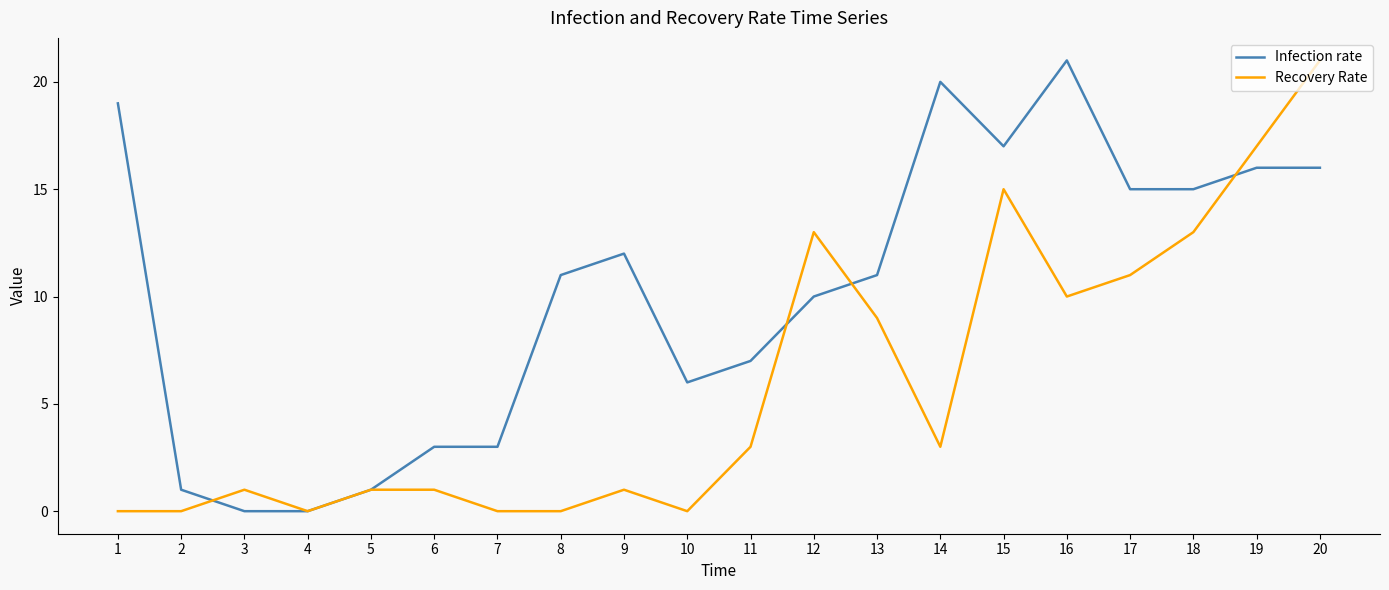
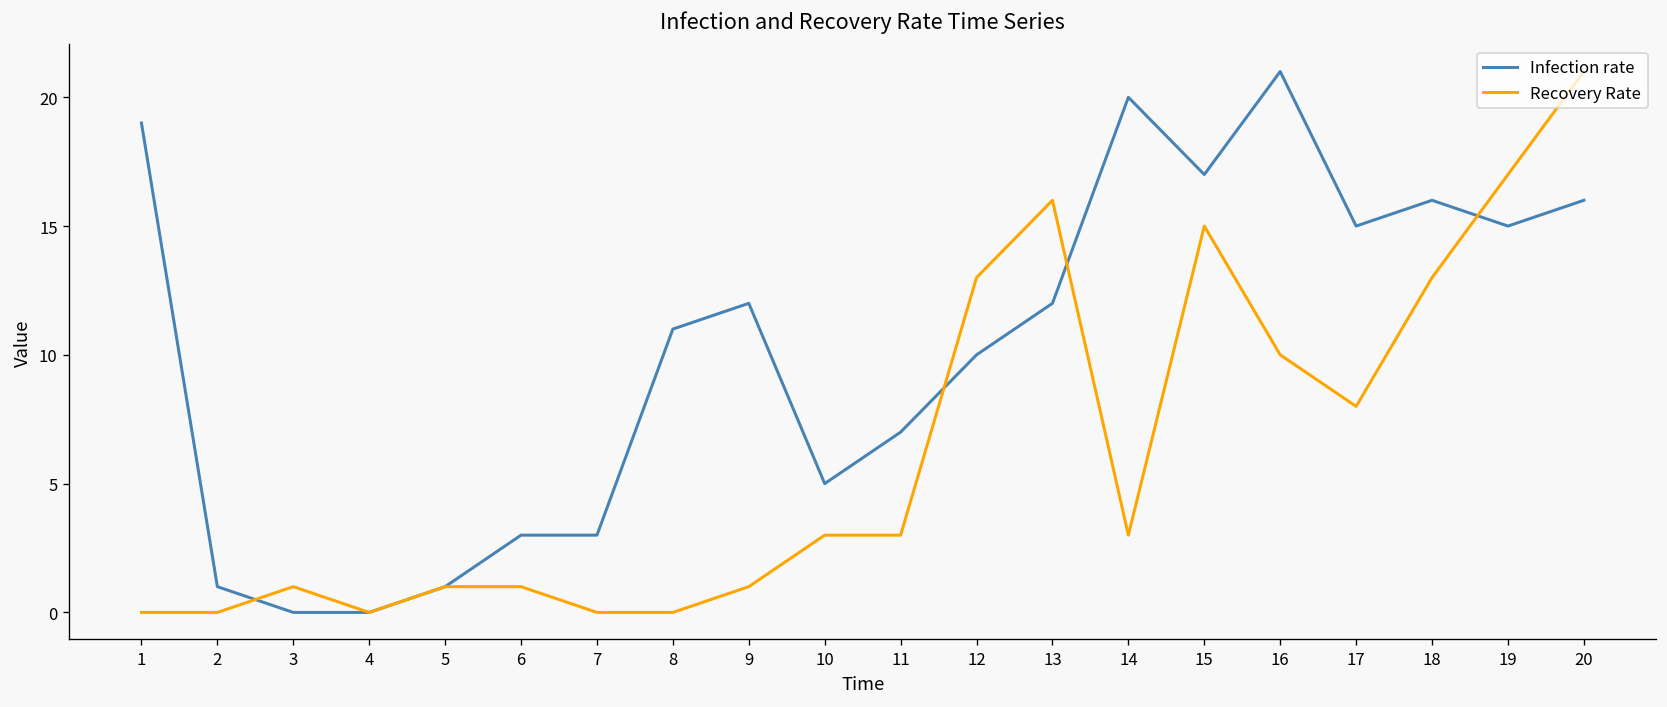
  {
    "Infection rate": {
      "1": 19,
      "2": 1,
      "3": 0,
      "6": 3,
      "7": 3,
      "8": 11,
      "9": 12,
-     "10": 6,
+     "10": 5,
      "11": 7,
      "12": 10,
-     "13": 11,
+     "13": 12,
      "14": 20,
      "15": 17,
      "16": 21,
      "17": 15,
-     "18": 15,
-     "19": 16,
+     "18": 16,
+     "19": 15,
      "20": 16
    },
    "Recovery Rate": {
      "1": 0,
      "2": 0,
      "3": 1,
      "6": 1,
      "7": 0,
      "8": 0,
      "9": 1,
-     "10": 0,
+     "10": 3,
      "11": 3,
      "12": 13,
-     "13": 9,
+     "13": 16,
      "14": 3,
      "15": 15,
      "16": 10,
-     "17": 11,
+     "17": 8,
      "18": 13,
      "19": 17
    }
  }
